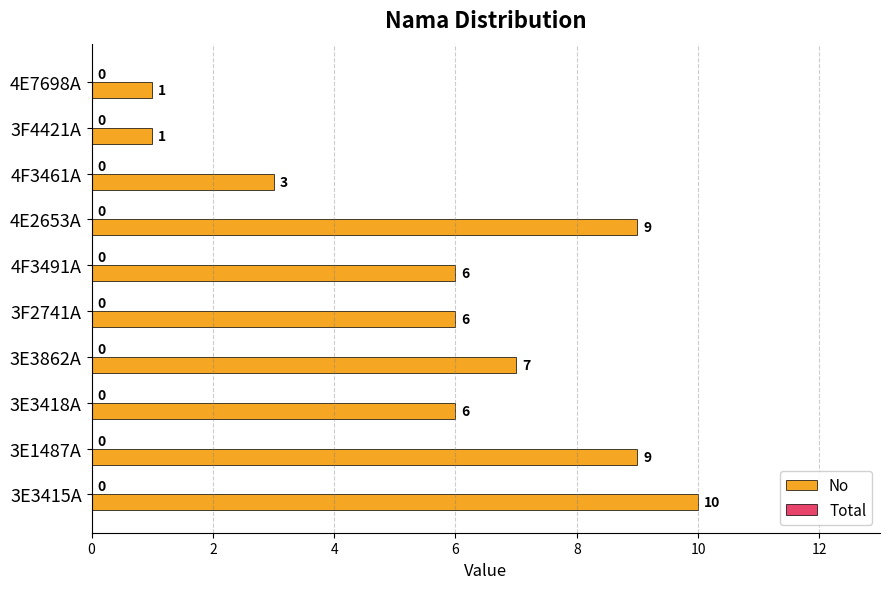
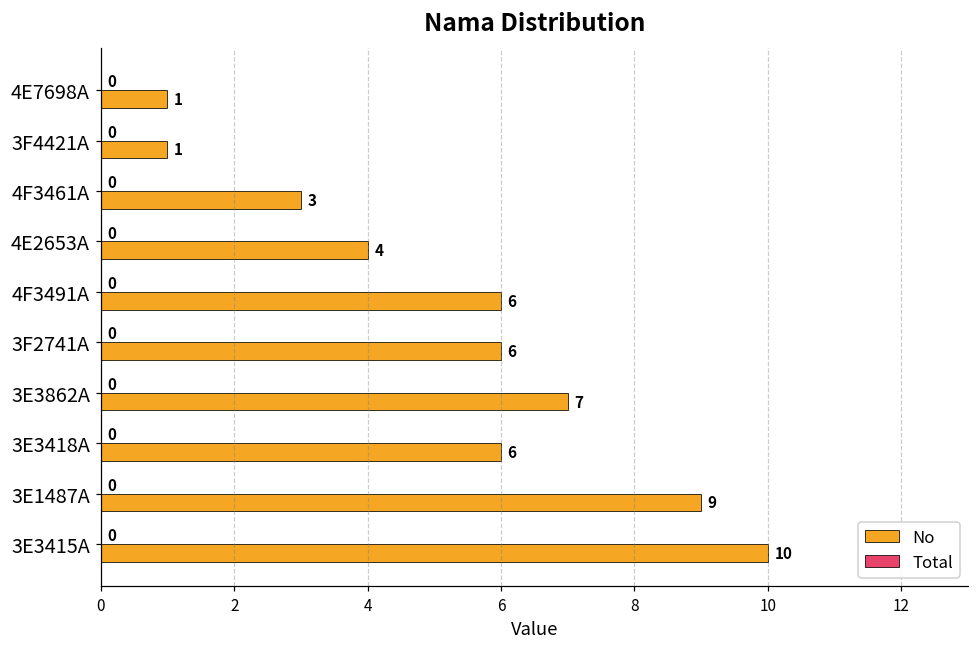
  {
    "No": {
      "4E7698A": 1,
      "3F4421A": 1,
      "4F3461A": 3,
-     "4E2653A": 9,
+     "4E2653A": 4,
      "4F3491A": 6,
      "3F2741A": 6,
      "3E3862A": 7,
      "3E3418A": 6,
      "3E1487A": 9,
      "3E3415A": 10
    },
    "Total": {
      "4E7698A": 0,
      "3F4421A": 0,
      "4F3461A": 0,
      "4E2653A": 0,
      "4F3491A": 0,
      "3F2741A": 0,
      "3E3862A": 0,
      "3E3418A": 0,
      "3E1487A": 0,
      "3E3415A": 0
    }
  }
